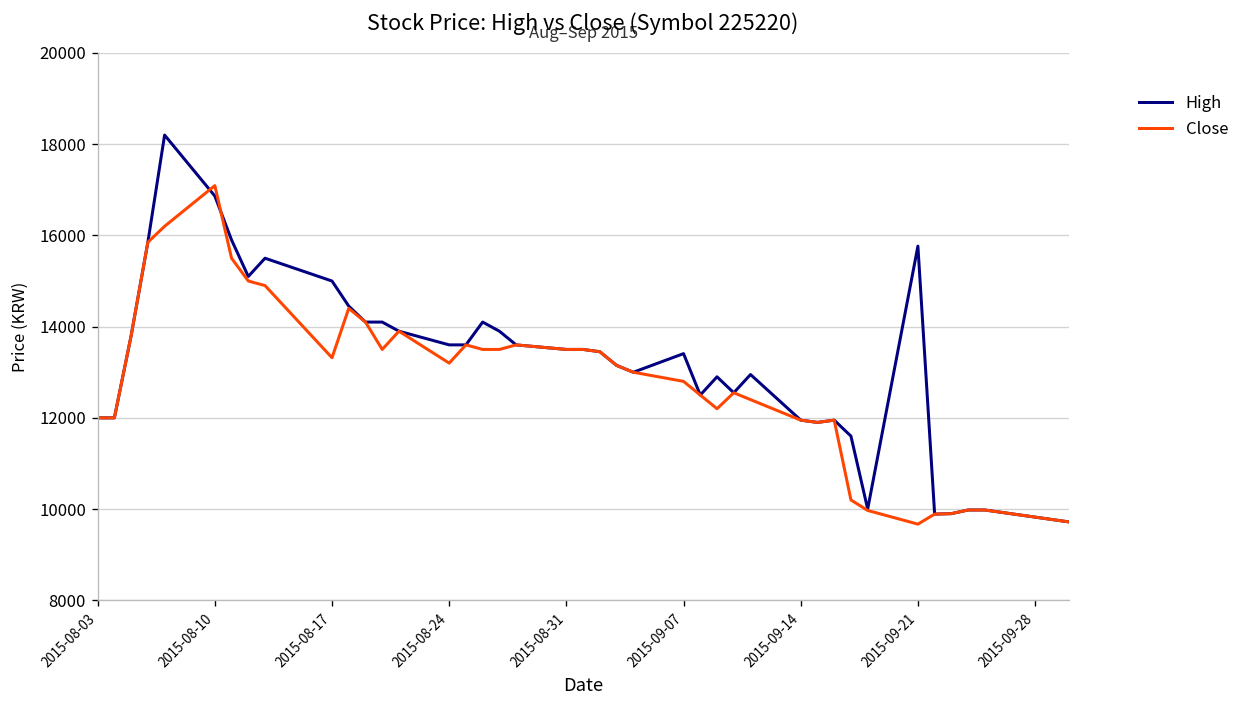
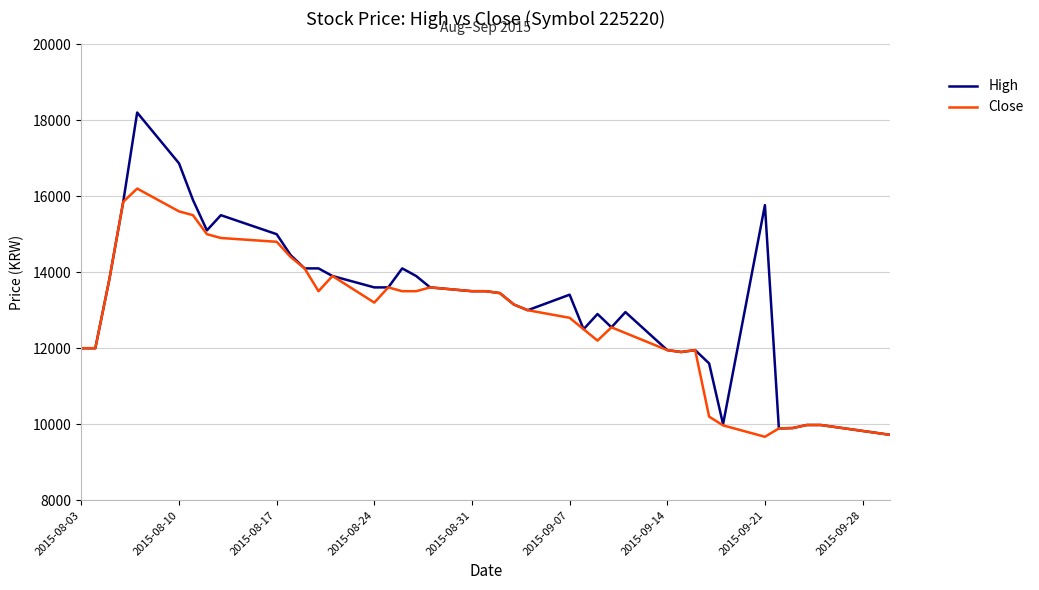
  {
    "High": {
      "2015-08-10": 16900,
      "2015-08-17": 15000,
      "2015-08-24": 13600,
      "2015-09-07": 13400,
      "2015-09-21": 15800
    },
    "Close": {
-     "2015-08-10": 17100,
-     "2015-08-17": 13300,
+     "2015-08-10": 15600,
+     "2015-08-17": 14800,
      "2015-08-24": 13200,
      "2015-09-07": 12800,
      "2015-09-21": 9700
    }
  }
